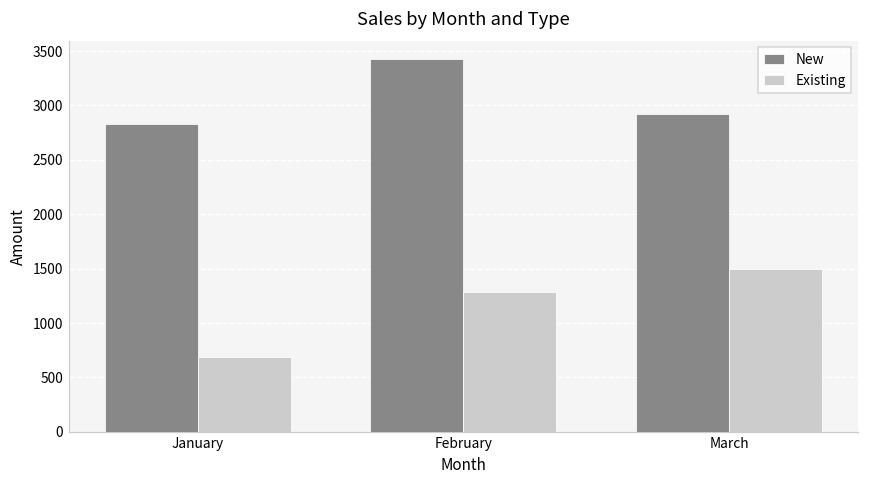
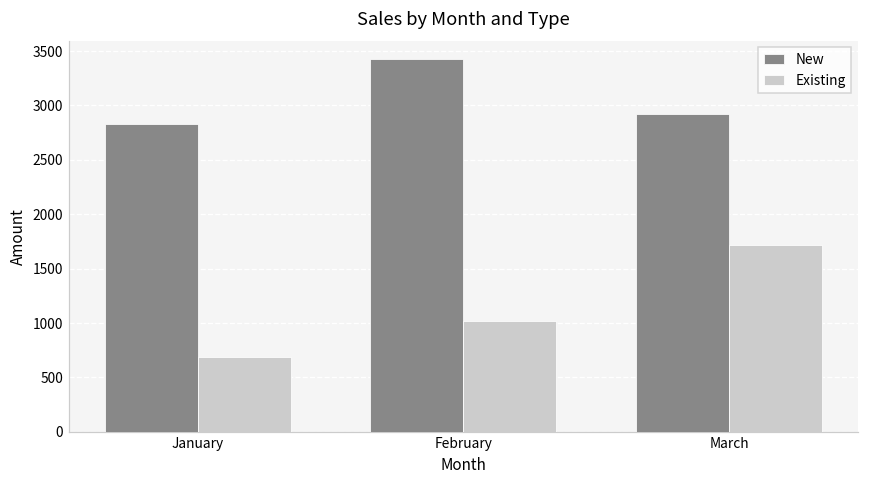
  {
    "New": {
      "January": 2800,
      "February": 3400,
      "March": 2900
    },
    "Existing": {
      "January": 700,
-     "February": 1300,
-     "March": 1500
+     "February": 1000,
+     "March": 1700
    }
  }
